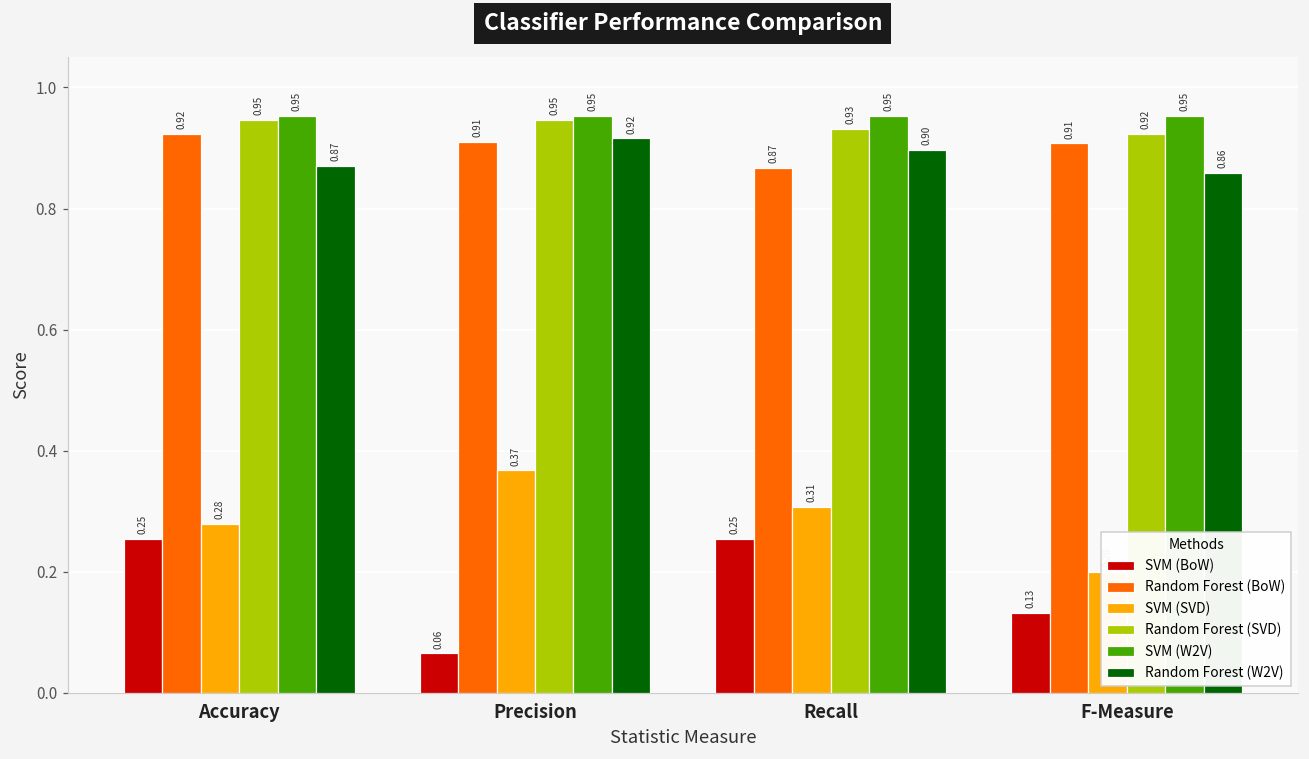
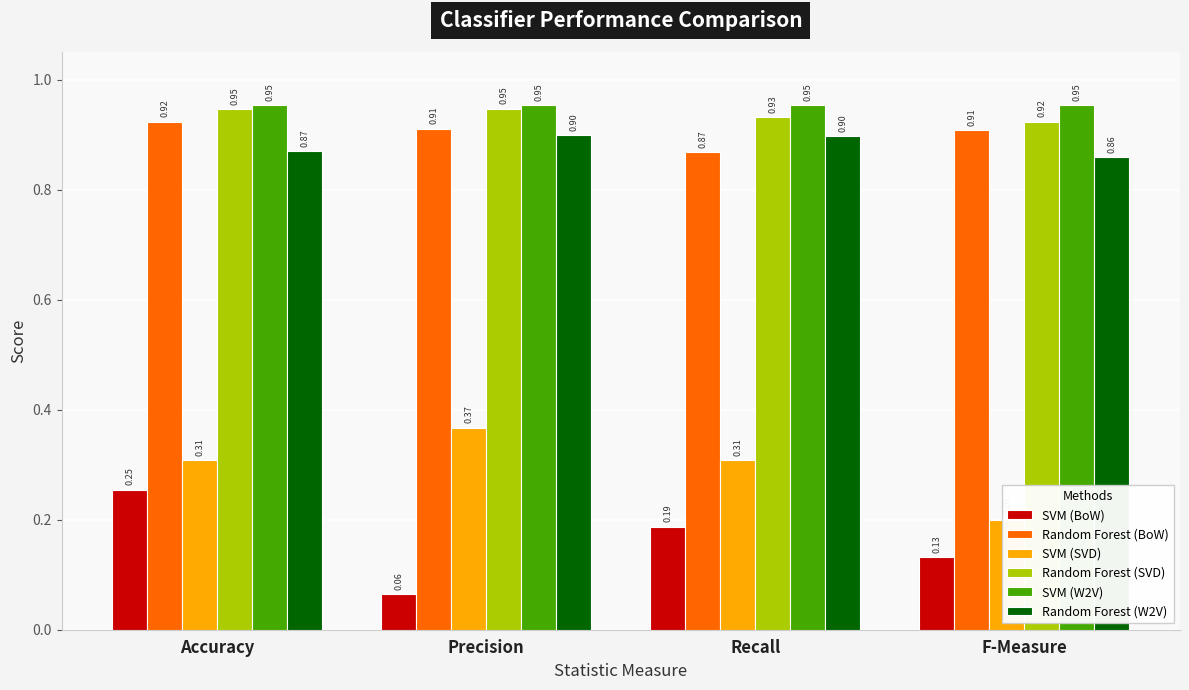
  {
    "SVM (BoW)": {
      "Accuracy": 0.25,
      "Precision": 0.06,
-     "Recall": 0.25,
+     "Recall": 0.19,
      "F-Measure": 0.13
    },
    "Random Forest (BoW)": {
      "Accuracy": 0.92,
      "Precision": 0.91,
      "Recall": 0.87,
      "F-Measure": 0.91
    },
    "SVM (SVD)": {
-     "Accuracy": 0.28,
+     "Accuracy": 0.31,
      "Precision": 0.37,
      "Recall": 0.31
    },
    "Random Forest (SVD)": {
      "Accuracy": 0.95,
      "Precision": 0.95,
      "Recall": 0.93,
      "F-Measure": 0.92
    },
    "SVM (W2V)": {
      "Accuracy": 0.95,
      "Precision": 0.95,
      "Recall": 0.95,
      "F-Measure": 0.95
    },
    "Random Forest (W2V)": {
      "Accuracy": 0.87,
-     "Precision": 0.92,
+     "Precision": 0.90,
      "Recall": 0.90,
      "F-Measure": 0.86
    }
  }
